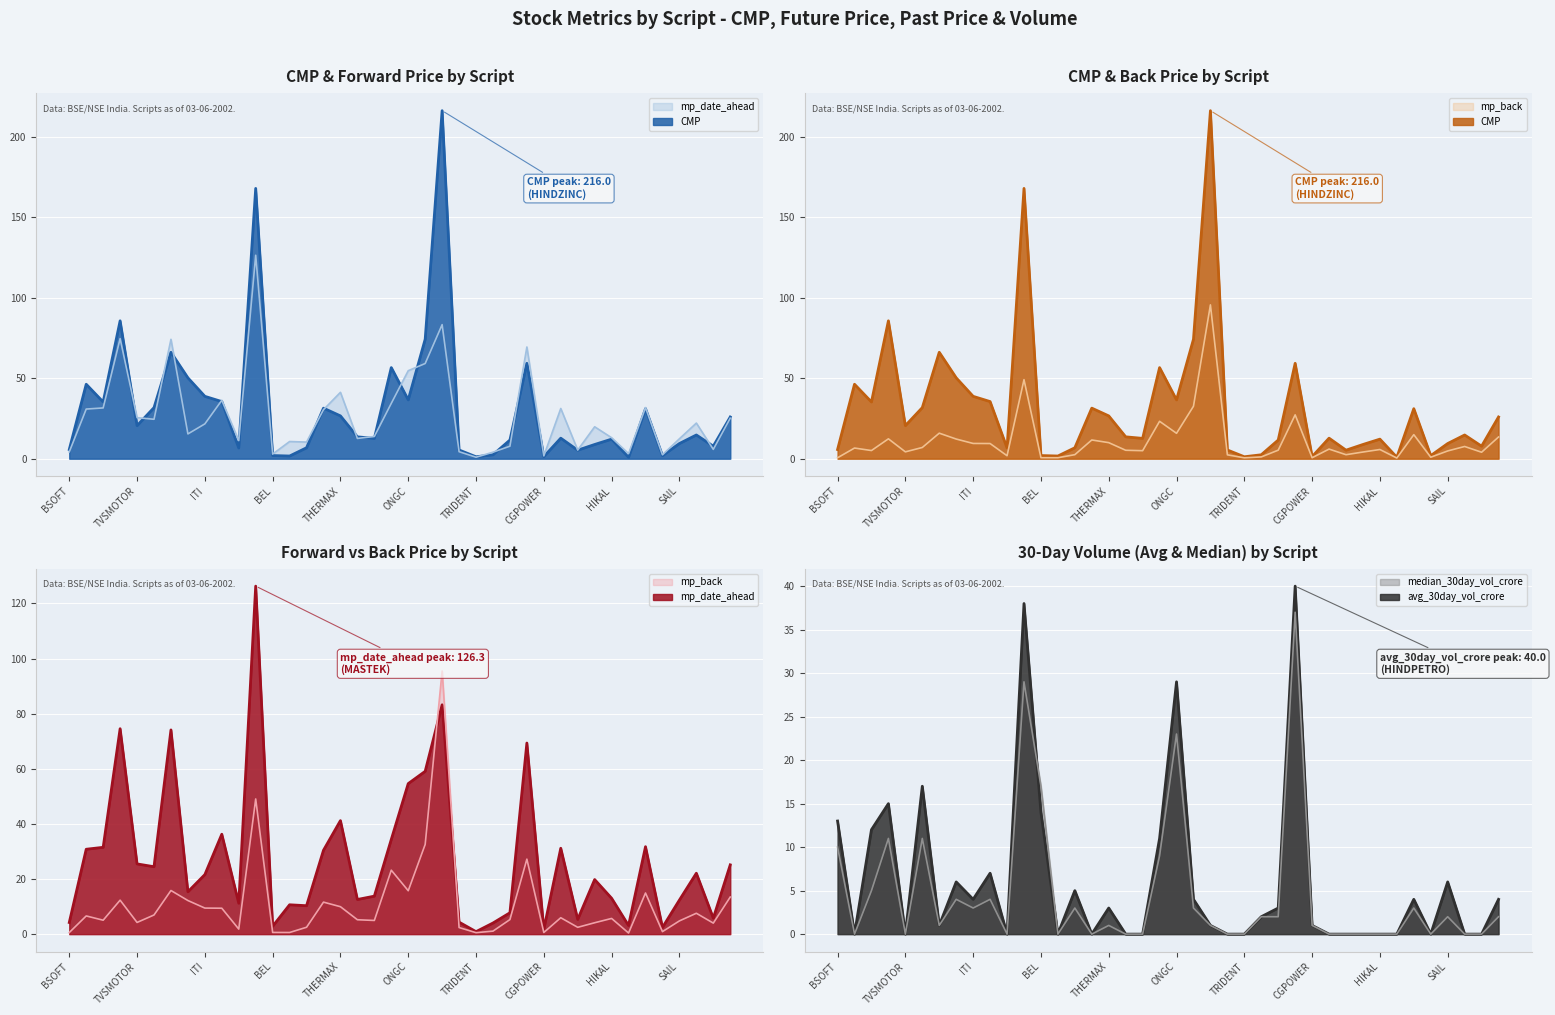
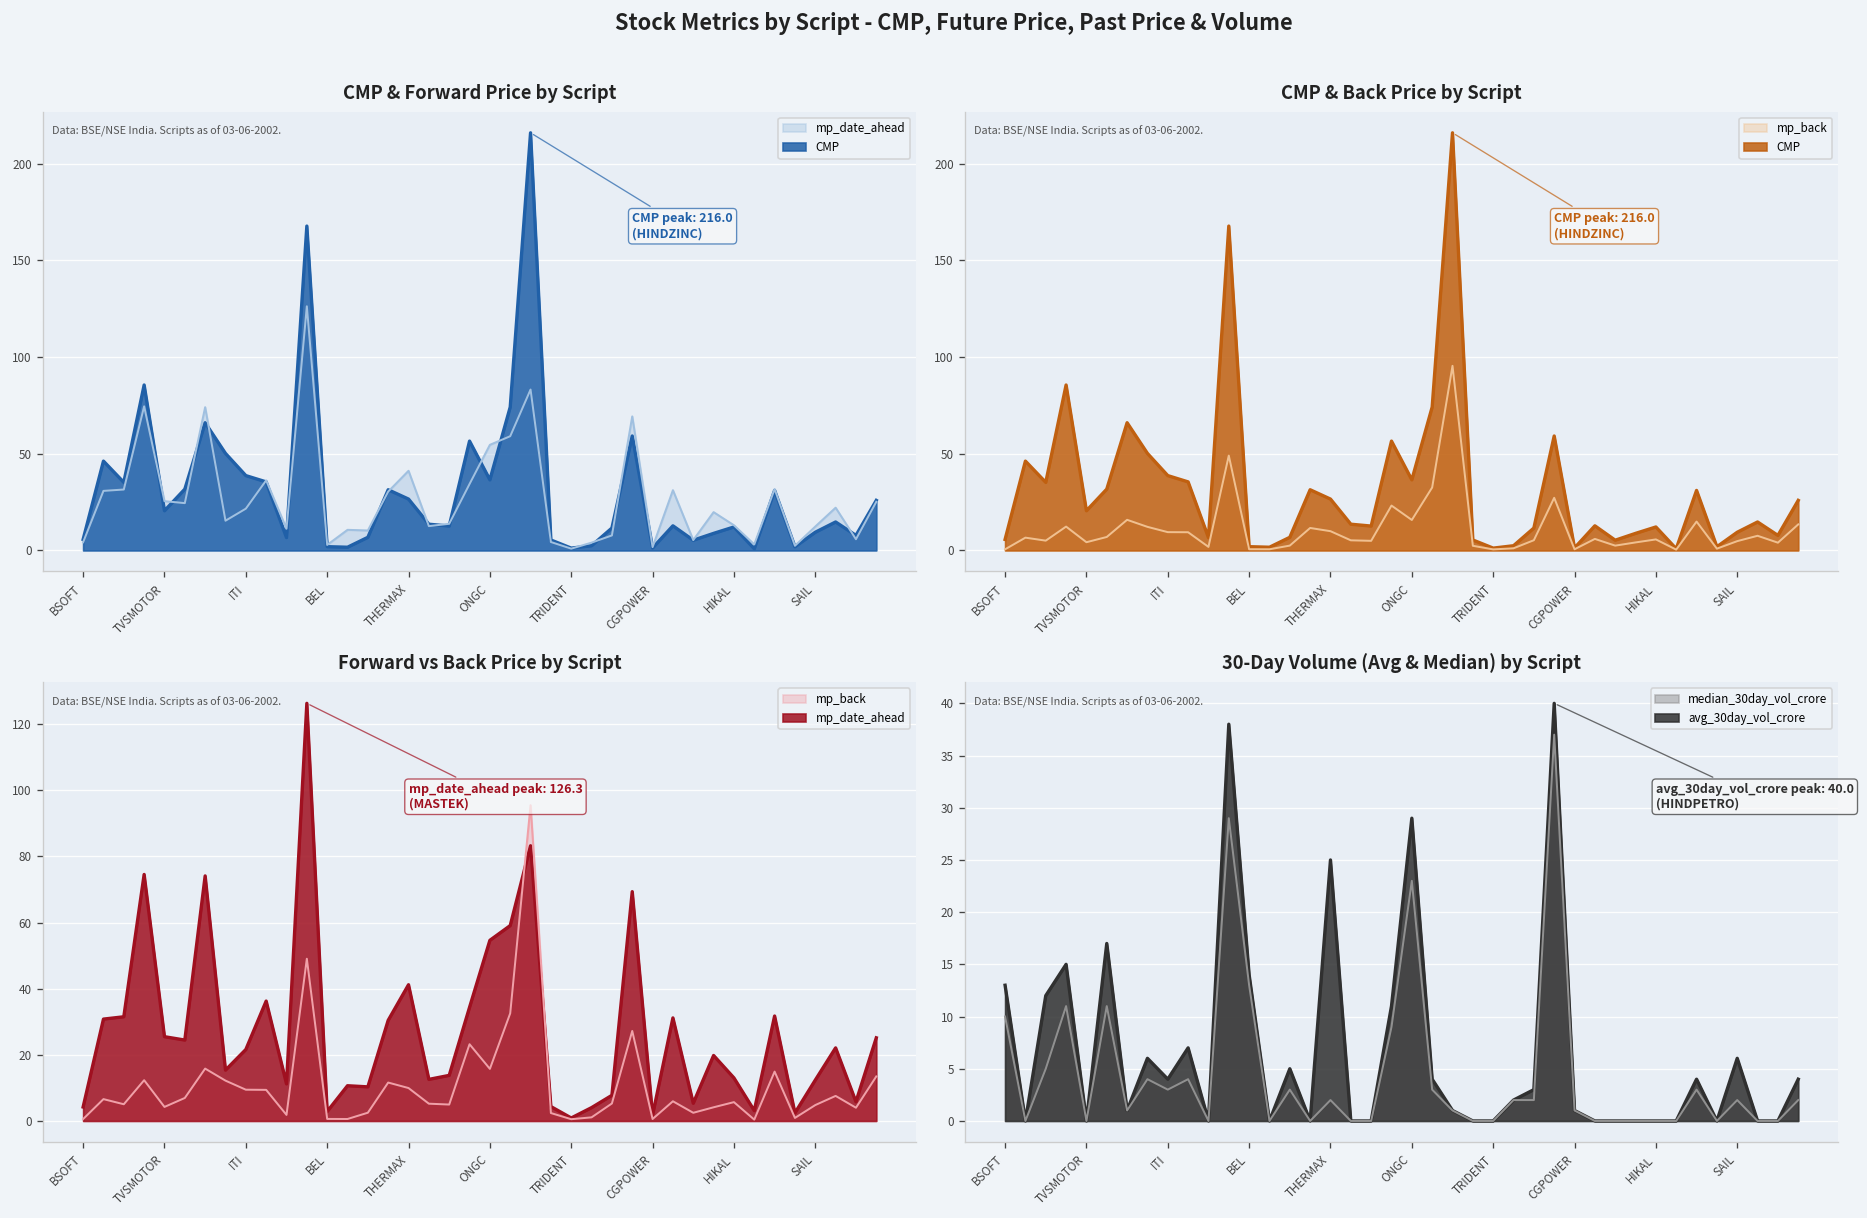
  {
    "CMP & Back Price by Script": {
      "CMP": {
        "BSOFT": 6,
        "TVSMOTOR": 21,
        "ITI": 39,
        "THERMAX": 27,
        "ONGC": 37,
        "HIKAL": 12,
        "SAIL": 9
      },
      "mp_back": {
        "BSOFT": 1,
        "TVSMOTOR": 4,
        "ITI": 9,
        "THERMAX": 10,
        "ONGC": 16,
        "HIKAL": 6,
        "SAIL": 5
      }
    },
    "Forward vs Back Price by Script": {
      "mp_date_ahead": {
        "BSOFT": 4,
        "TVSMOTOR": 25,
        "ITI": 22,
        "BEL": 3,
        "THERMAX": 41,
        "ONGC": 55,
        "CGPOWER": 2,
        "HIKAL": 13,
        "SAIL": 12
      },
      "mp_back": {
        "BSOFT": 1,
        "TVSMOTOR": 4,
        "ITI": 9,
        "BEL": 1,
        "THERMAX": 10,
        "ONGC": 16,
        "CGPOWER": 1,
        "HIKAL": 6,
        "SAIL": 5
      }
    },
    "30-Day Volume (Avg & Median) by Script": {
      "median_30day_vol_crore": {
        "BSOFT": 10,
        "ITI": 3,
-       "BEL": 17,
-       "THERMAX": 1,
+       "BEL": 13,
+       "THERMAX": 2,
        "ONGC": 23,
        "SAIL": 2
      },
      "avg_30day_vol_crore": {
        "BSOFT": 13,
        "ITI": 4,
        "BEL": 14,
-       "THERMAX": 3,
+       "THERMAX": 25,
        "ONGC": 29,
        "SAIL": 6
      }
    }
  }
